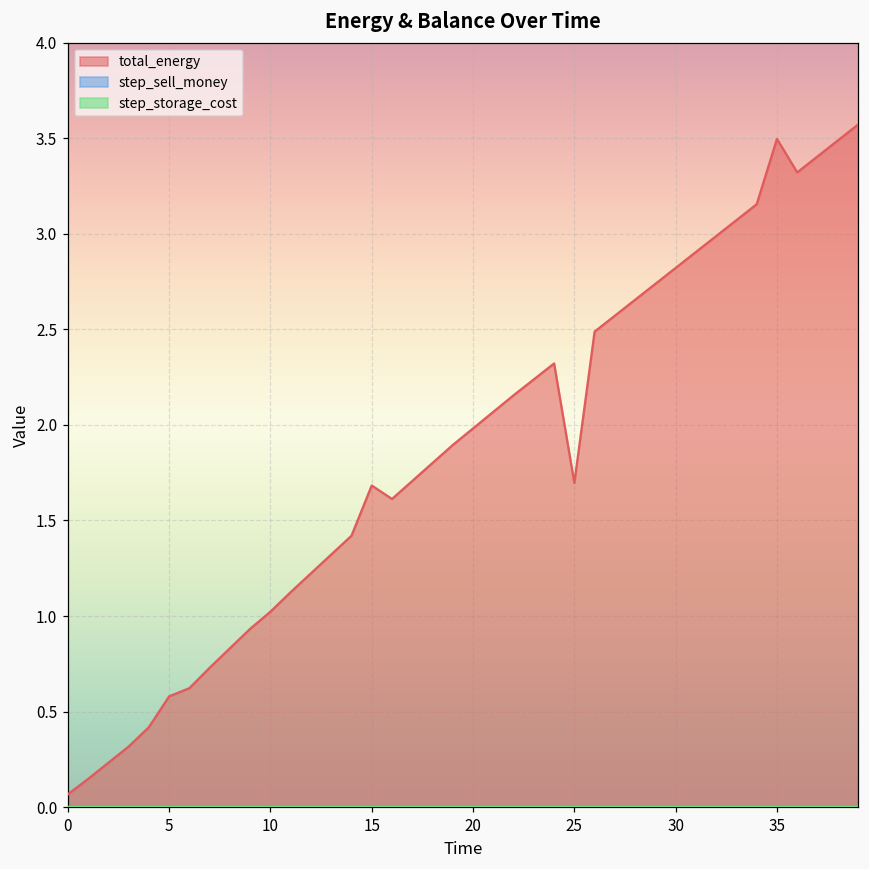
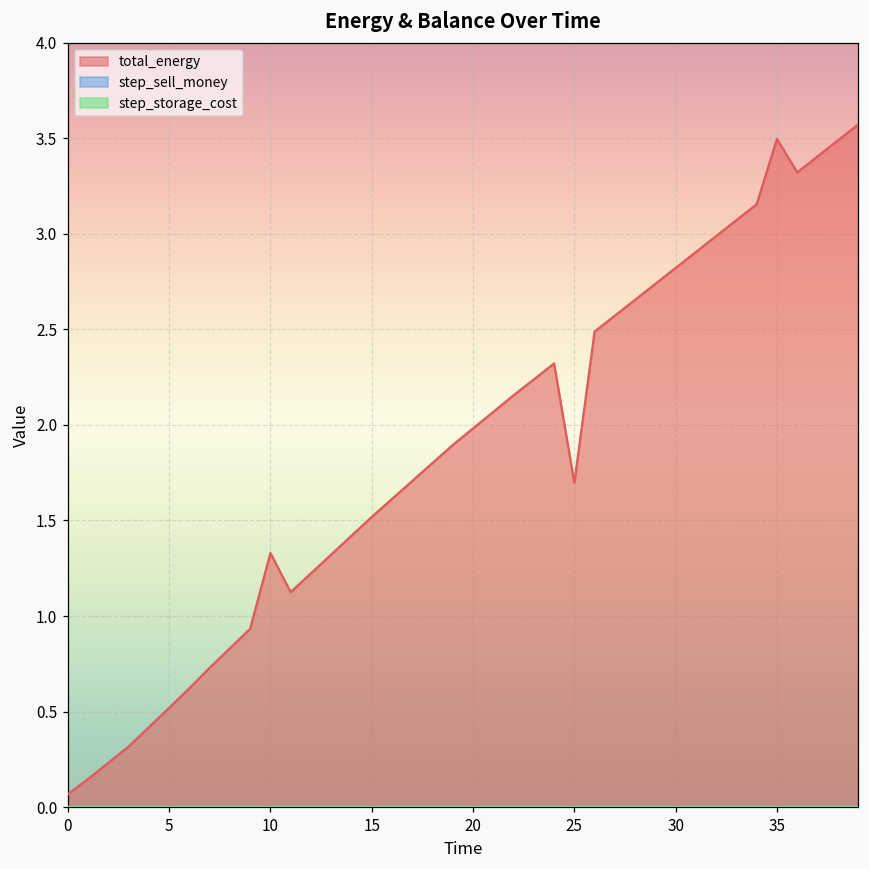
  {
    "total_energy": {
      "0": 0.07,
-     "5": 0.58,
-     "10": 1.02,
-     "15": 1.68,
+     "5": 0.52,
+     "10": 1.33,
+     "15": 1.52,
      "20": 1.98,
      "25": 1.70,
      "30": 2.82,
      "35": 3.50
    },
    "step_storage_cost": {
      "0": 0.00,
      "5": 0.00,
      "10": 0.00,
      "15": 0.00,
      "20": 0.00,
      "25": 0.00,
      "30": 0.00,
      "35": 0.00
    }
  }
